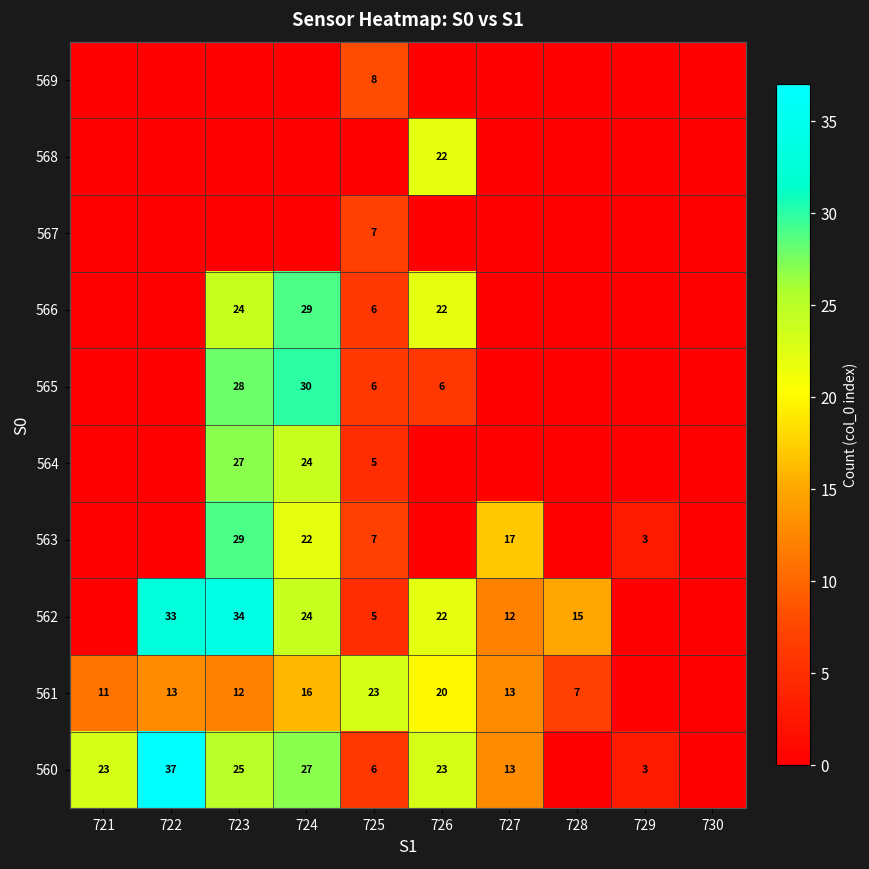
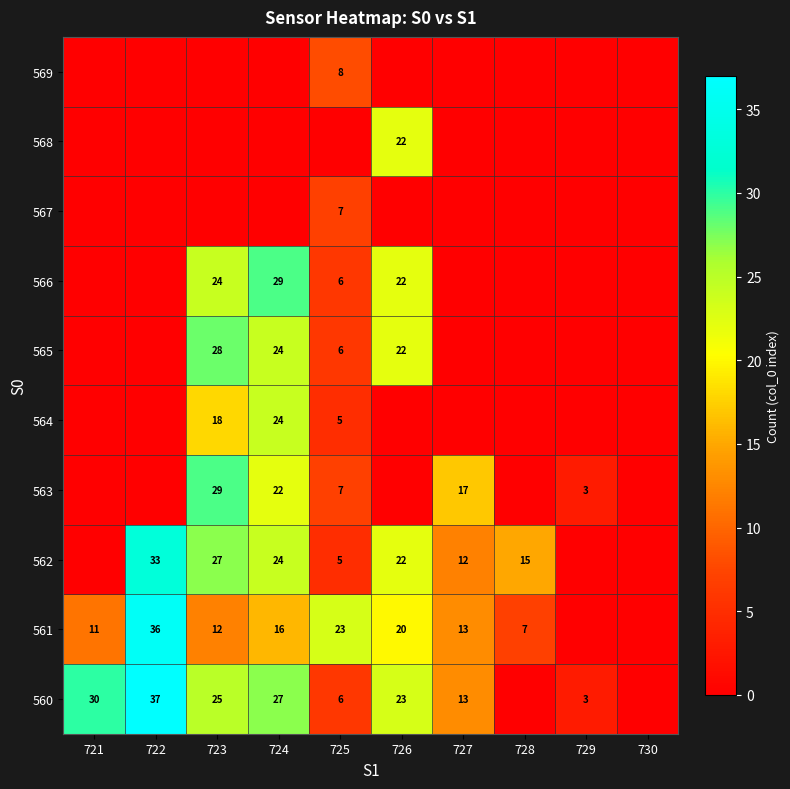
  {
    "569": {
      "725": 8
    },
    "568": {
      "726": 22
    },
    "567": {
      "725": 7
    },
    "566": {
      "723": 24,
      "724": 29,
      "725": 6,
      "726": 22
    },
    "565": {
      "723": 28,
-     "724": 30,
+     "724": 24,
      "725": 6,
-     "726": 6
+     "726": 22
    },
    "564": {
-     "723": 27,
+     "723": 18,
      "724": 24,
      "725": 5
    },
    "563": {
      "723": 29,
      "724": 22,
      "725": 7,
      "727": 17,
      "729": 3
    },
    "562": {
      "722": 33,
-     "723": 34,
+     "723": 27,
      "724": 24,
      "725": 5,
      "726": 22,
      "727": 12,
      "728": 15
    },
    "561": {
      "721": 11,
-     "722": 13,
+     "722": 36,
      "723": 12,
      "724": 16,
      "725": 23,
      "726": 20,
      "727": 13,
      "728": 7
    },
    "560": {
-     "721": 23,
+     "721": 30,
      "722": 37,
      "723": 25,
      "724": 27,
      "725": 6,
      "726": 23,
      "727": 13,
      "729": 3
    }
  }
